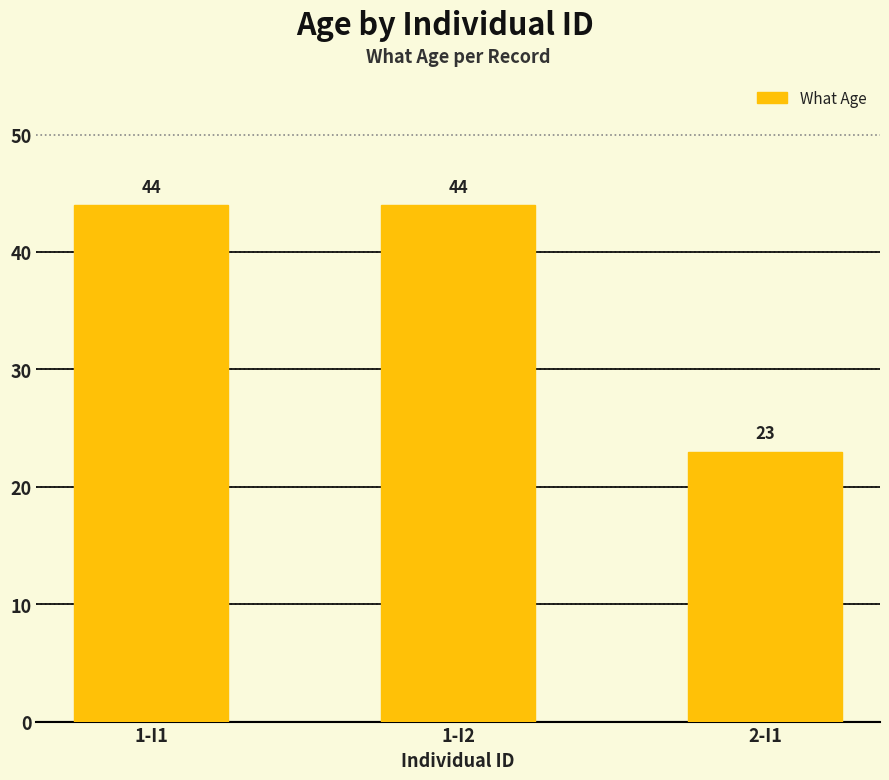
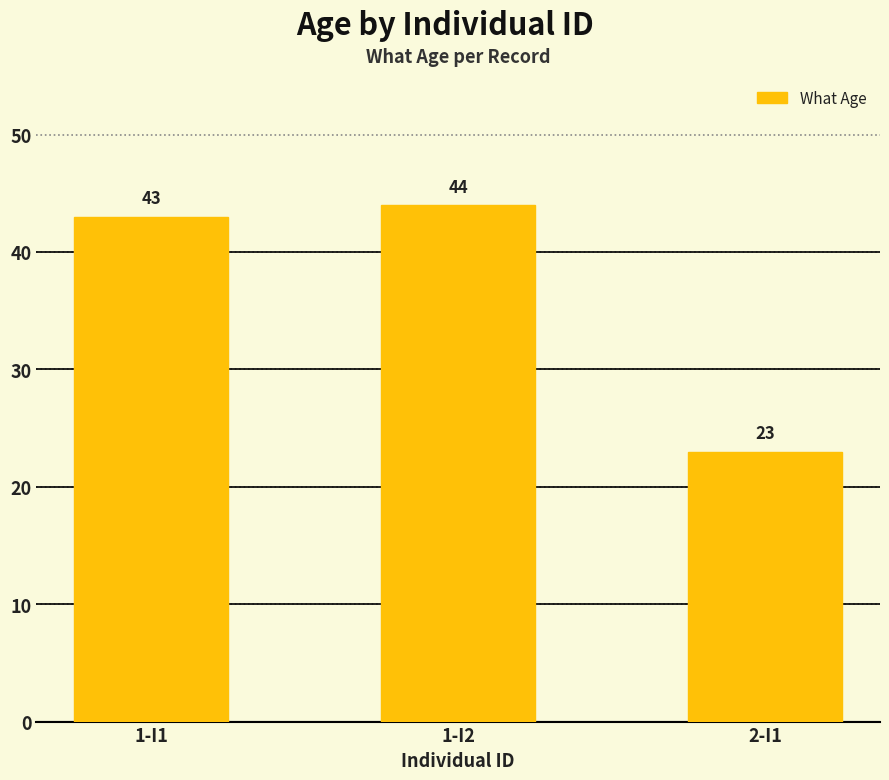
  {
-   "1-I1": 44,
+   "1-I1": 43,
    "1-I2": 44,
    "2-I1": 23
  }
